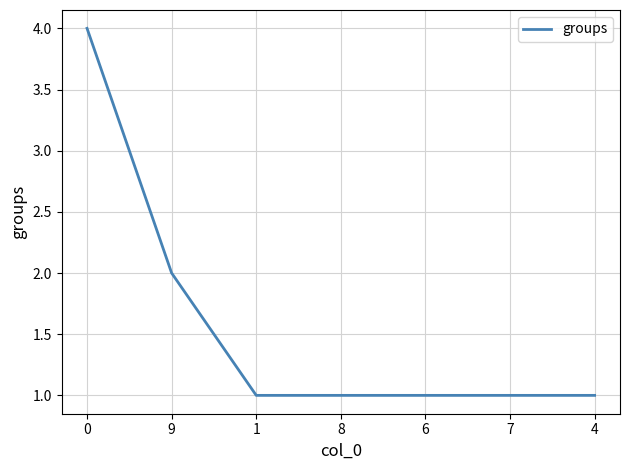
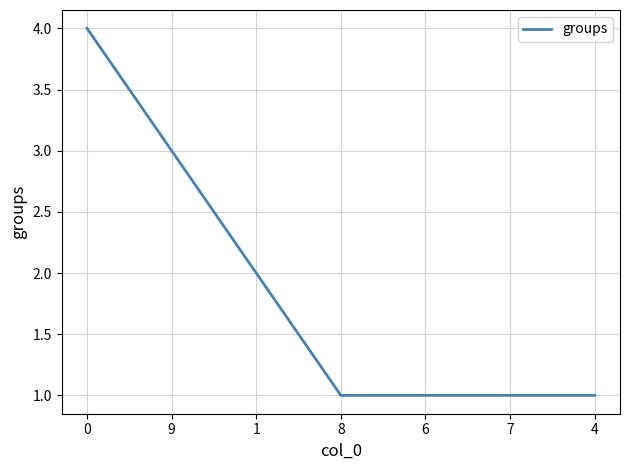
  {
    "0": 4,
-   "9": 2,
-   "1": 1,
+   "9": 3,
+   "1": 2,
    "8": 1,
    "6": 1,
    "7": 1,
    "4": 1
  }
